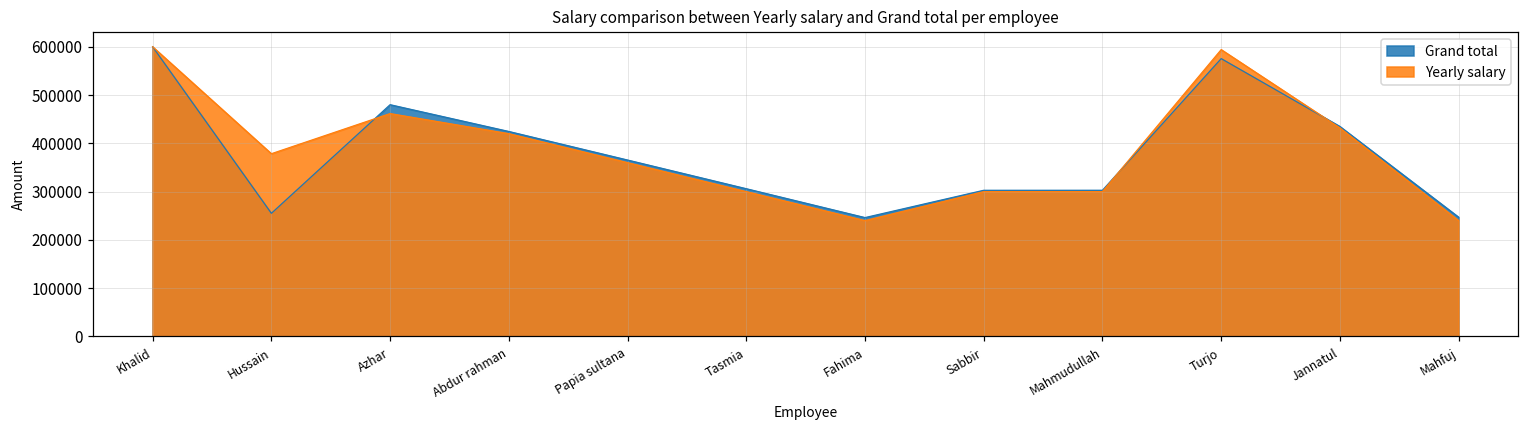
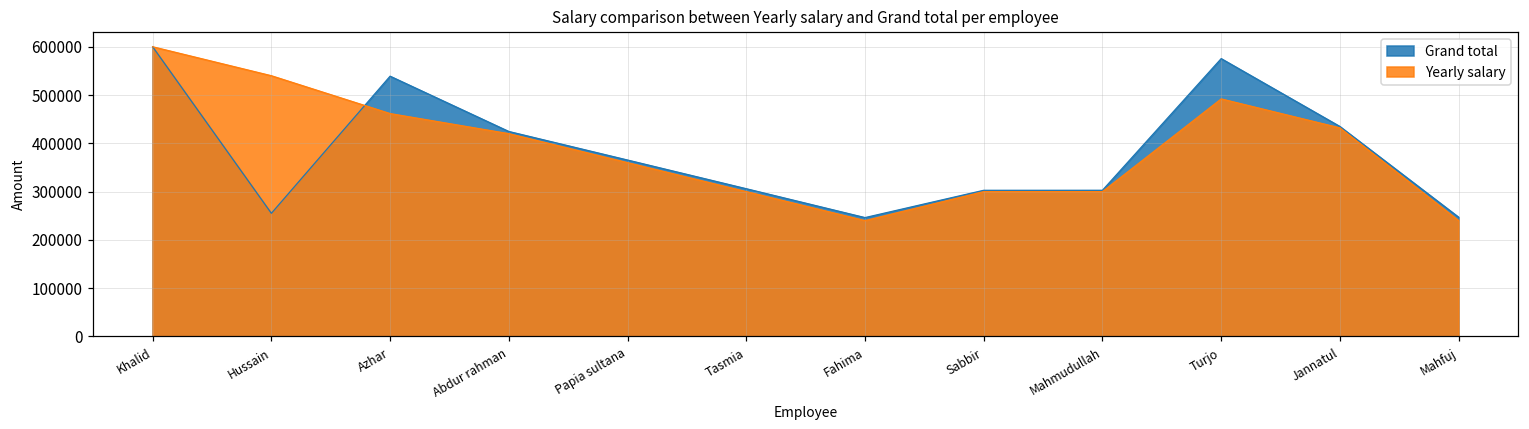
  {
    "Grand total": {
      "Hussain": 260000,
-     "Azhar": 480000,
+     "Azhar": 540000,
      "Tasmia": 310000,
      "Fahima": 250000,
      "Turjo": 580000,
      "Mahfuj": 250000
    },
    "Yearly salary": {
-     "Hussain": 380000,
+     "Hussain": 540000,
      "Azhar": 460000,
      "Tasmia": 300000,
      "Fahima": 240000,
-     "Turjo": 590000,
+     "Turjo": 490000,
      "Mahfuj": 240000
    }
  }
